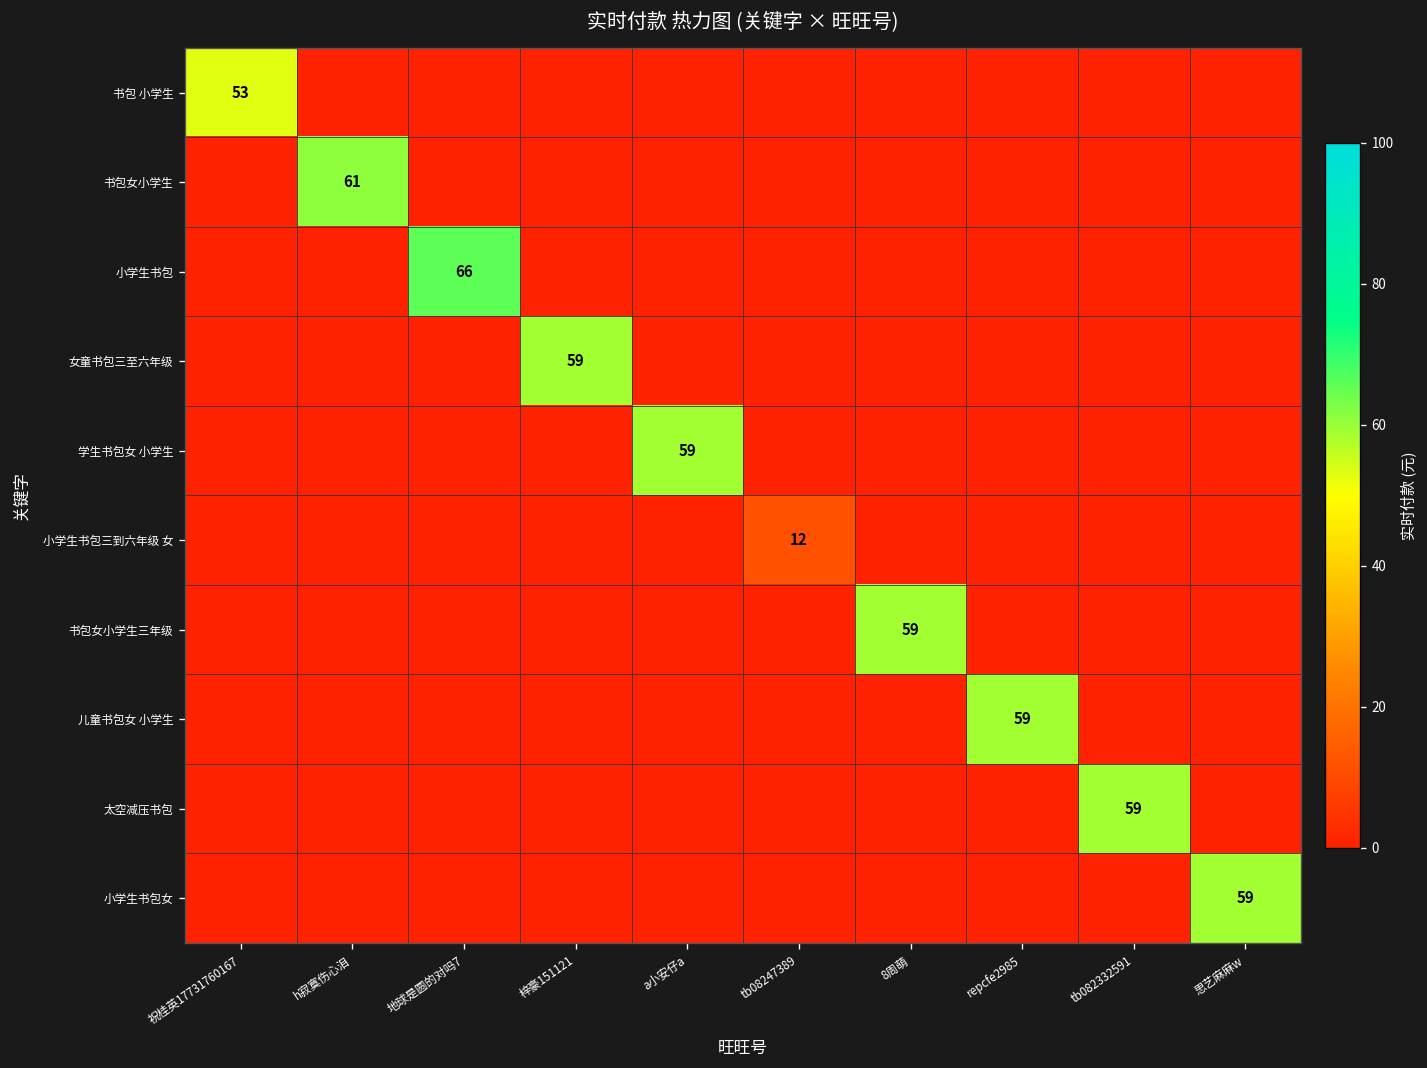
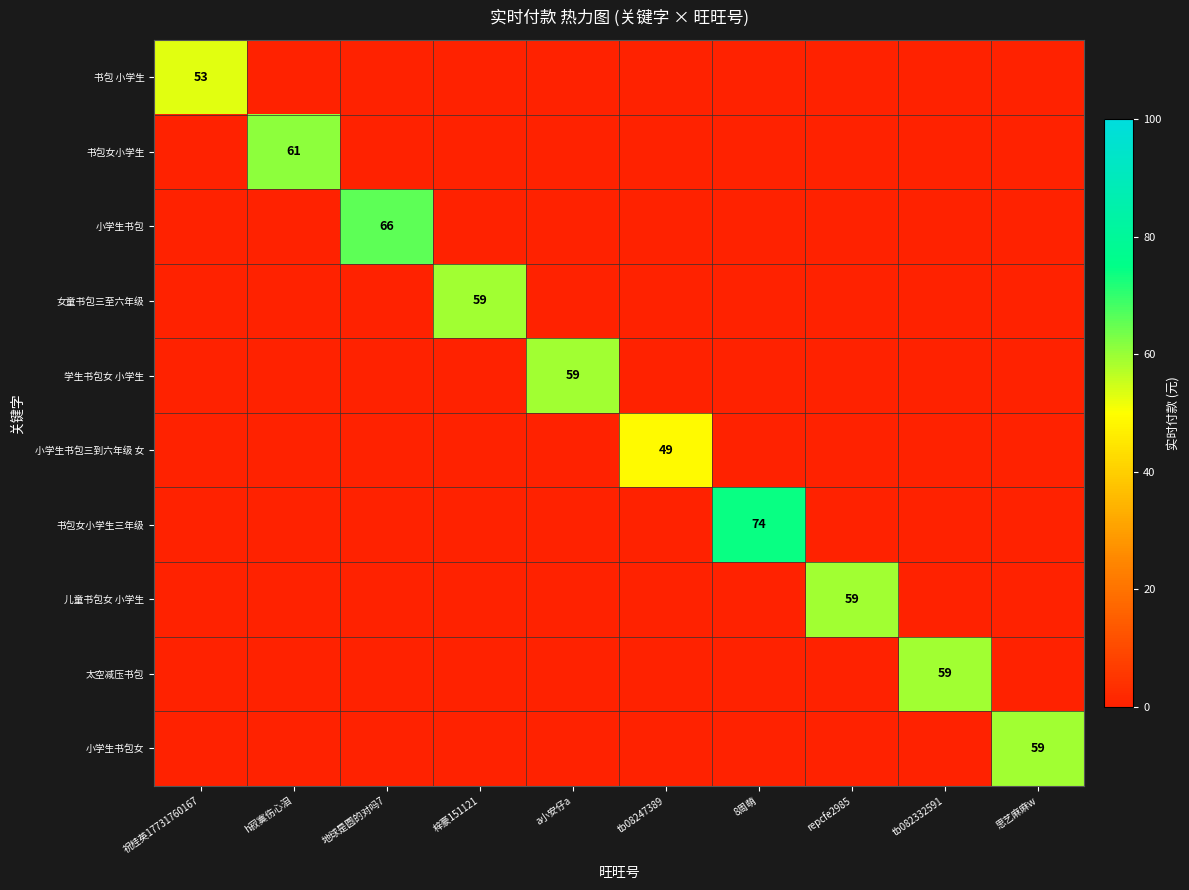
  {
    "书包 小学生": {
      "祝桂英17731760167": 53
    },
    "书包女小学生": {
      "h寂寞伤心泪": 61
    },
    "小学生书包": {
      "地球是圆的对吗7": 66
    },
    "女童书包三至六年级": {
      "梓豪151121": 59
    },
    "学生书包女 小学生": {
      "a小安仔a": 59
    },
    "小学生书包三到六年级 女": {
-     "tb08247389": 12
+     "tb08247389": 49
    },
    "书包女小学生三年级": {
-     "8周萌": 59
+     "8周萌": 74
    },
    "儿童书包女 小学生": {
      "repcfe2985": 59
    },
    "太空减压书包": {
      "tb082332591": 59
    },
    "小学生书包女": {
      "思艺麻麻w": 59
    }
  }
